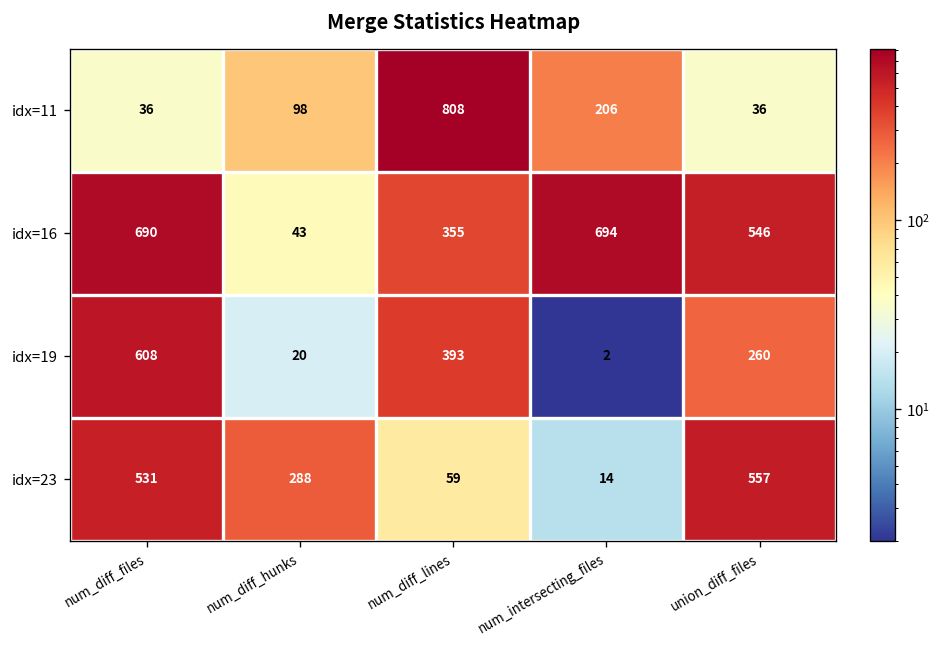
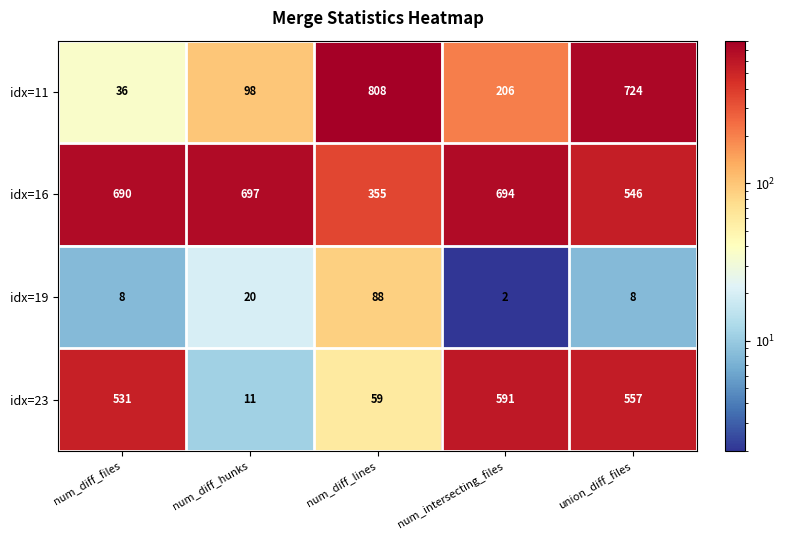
  {
    "idx=11": {
      "num_diff_files": 36,
      "num_diff_hunks": 98,
      "num_diff_lines": 808,
      "num_intersecting_files": 206,
-     "union_diff_files": 36
+     "union_diff_files": 724
    },
    "idx=16": {
      "num_diff_files": 690,
-     "num_diff_hunks": 43,
+     "num_diff_hunks": 697,
      "num_diff_lines": 355,
      "num_intersecting_files": 694,
      "union_diff_files": 546
    },
    "idx=19": {
-     "num_diff_files": 608,
+     "num_diff_files": 8,
      "num_diff_hunks": 20,
-     "num_diff_lines": 393,
+     "num_diff_lines": 88,
      "num_intersecting_files": 2,
-     "union_diff_files": 260
+     "union_diff_files": 8
    },
    "idx=23": {
      "num_diff_files": 531,
-     "num_diff_hunks": 288,
+     "num_diff_hunks": 11,
      "num_diff_lines": 59,
-     "num_intersecting_files": 14,
+     "num_intersecting_files": 591,
      "union_diff_files": 557
    }
  }
